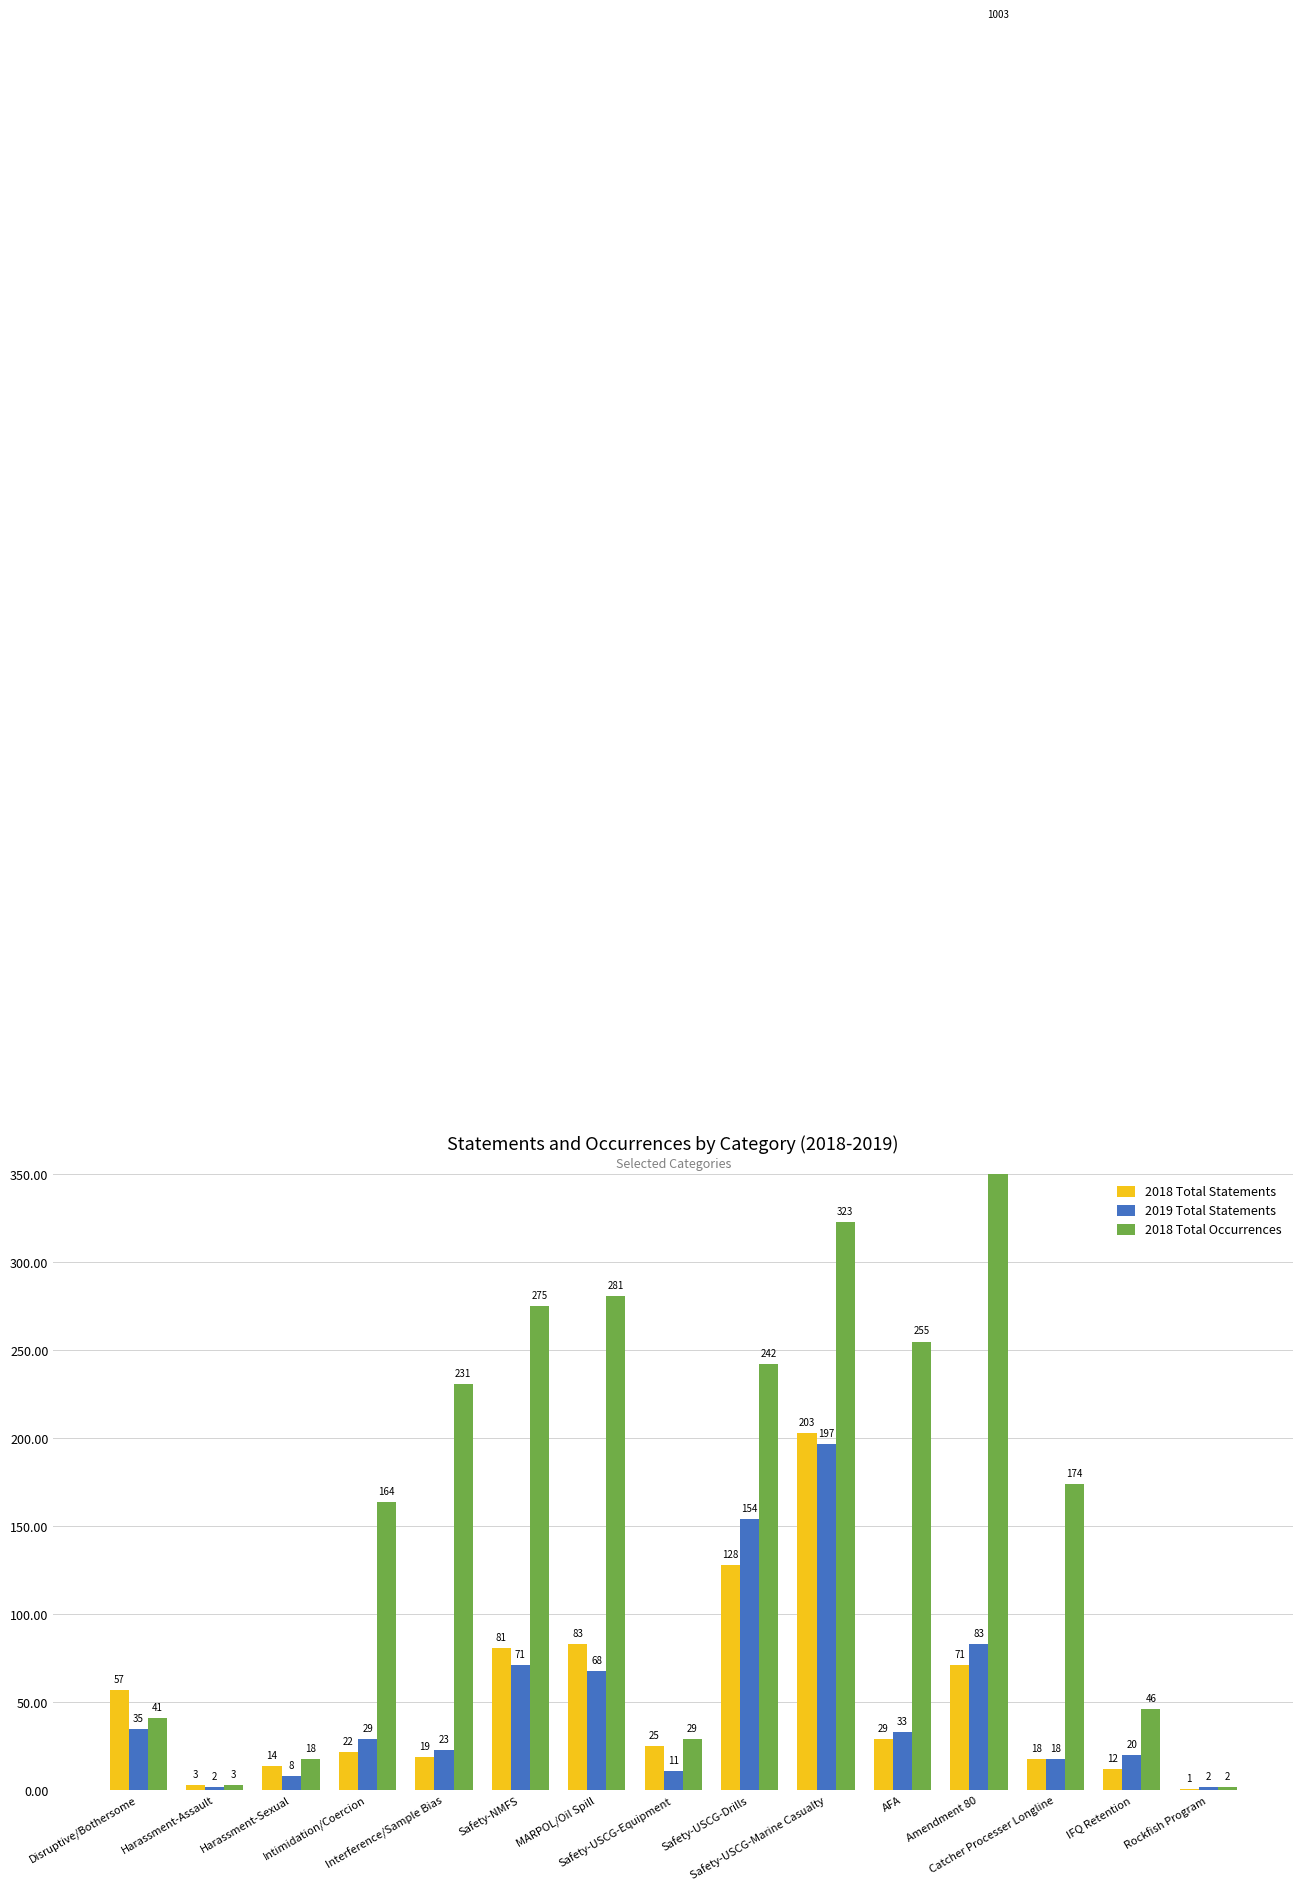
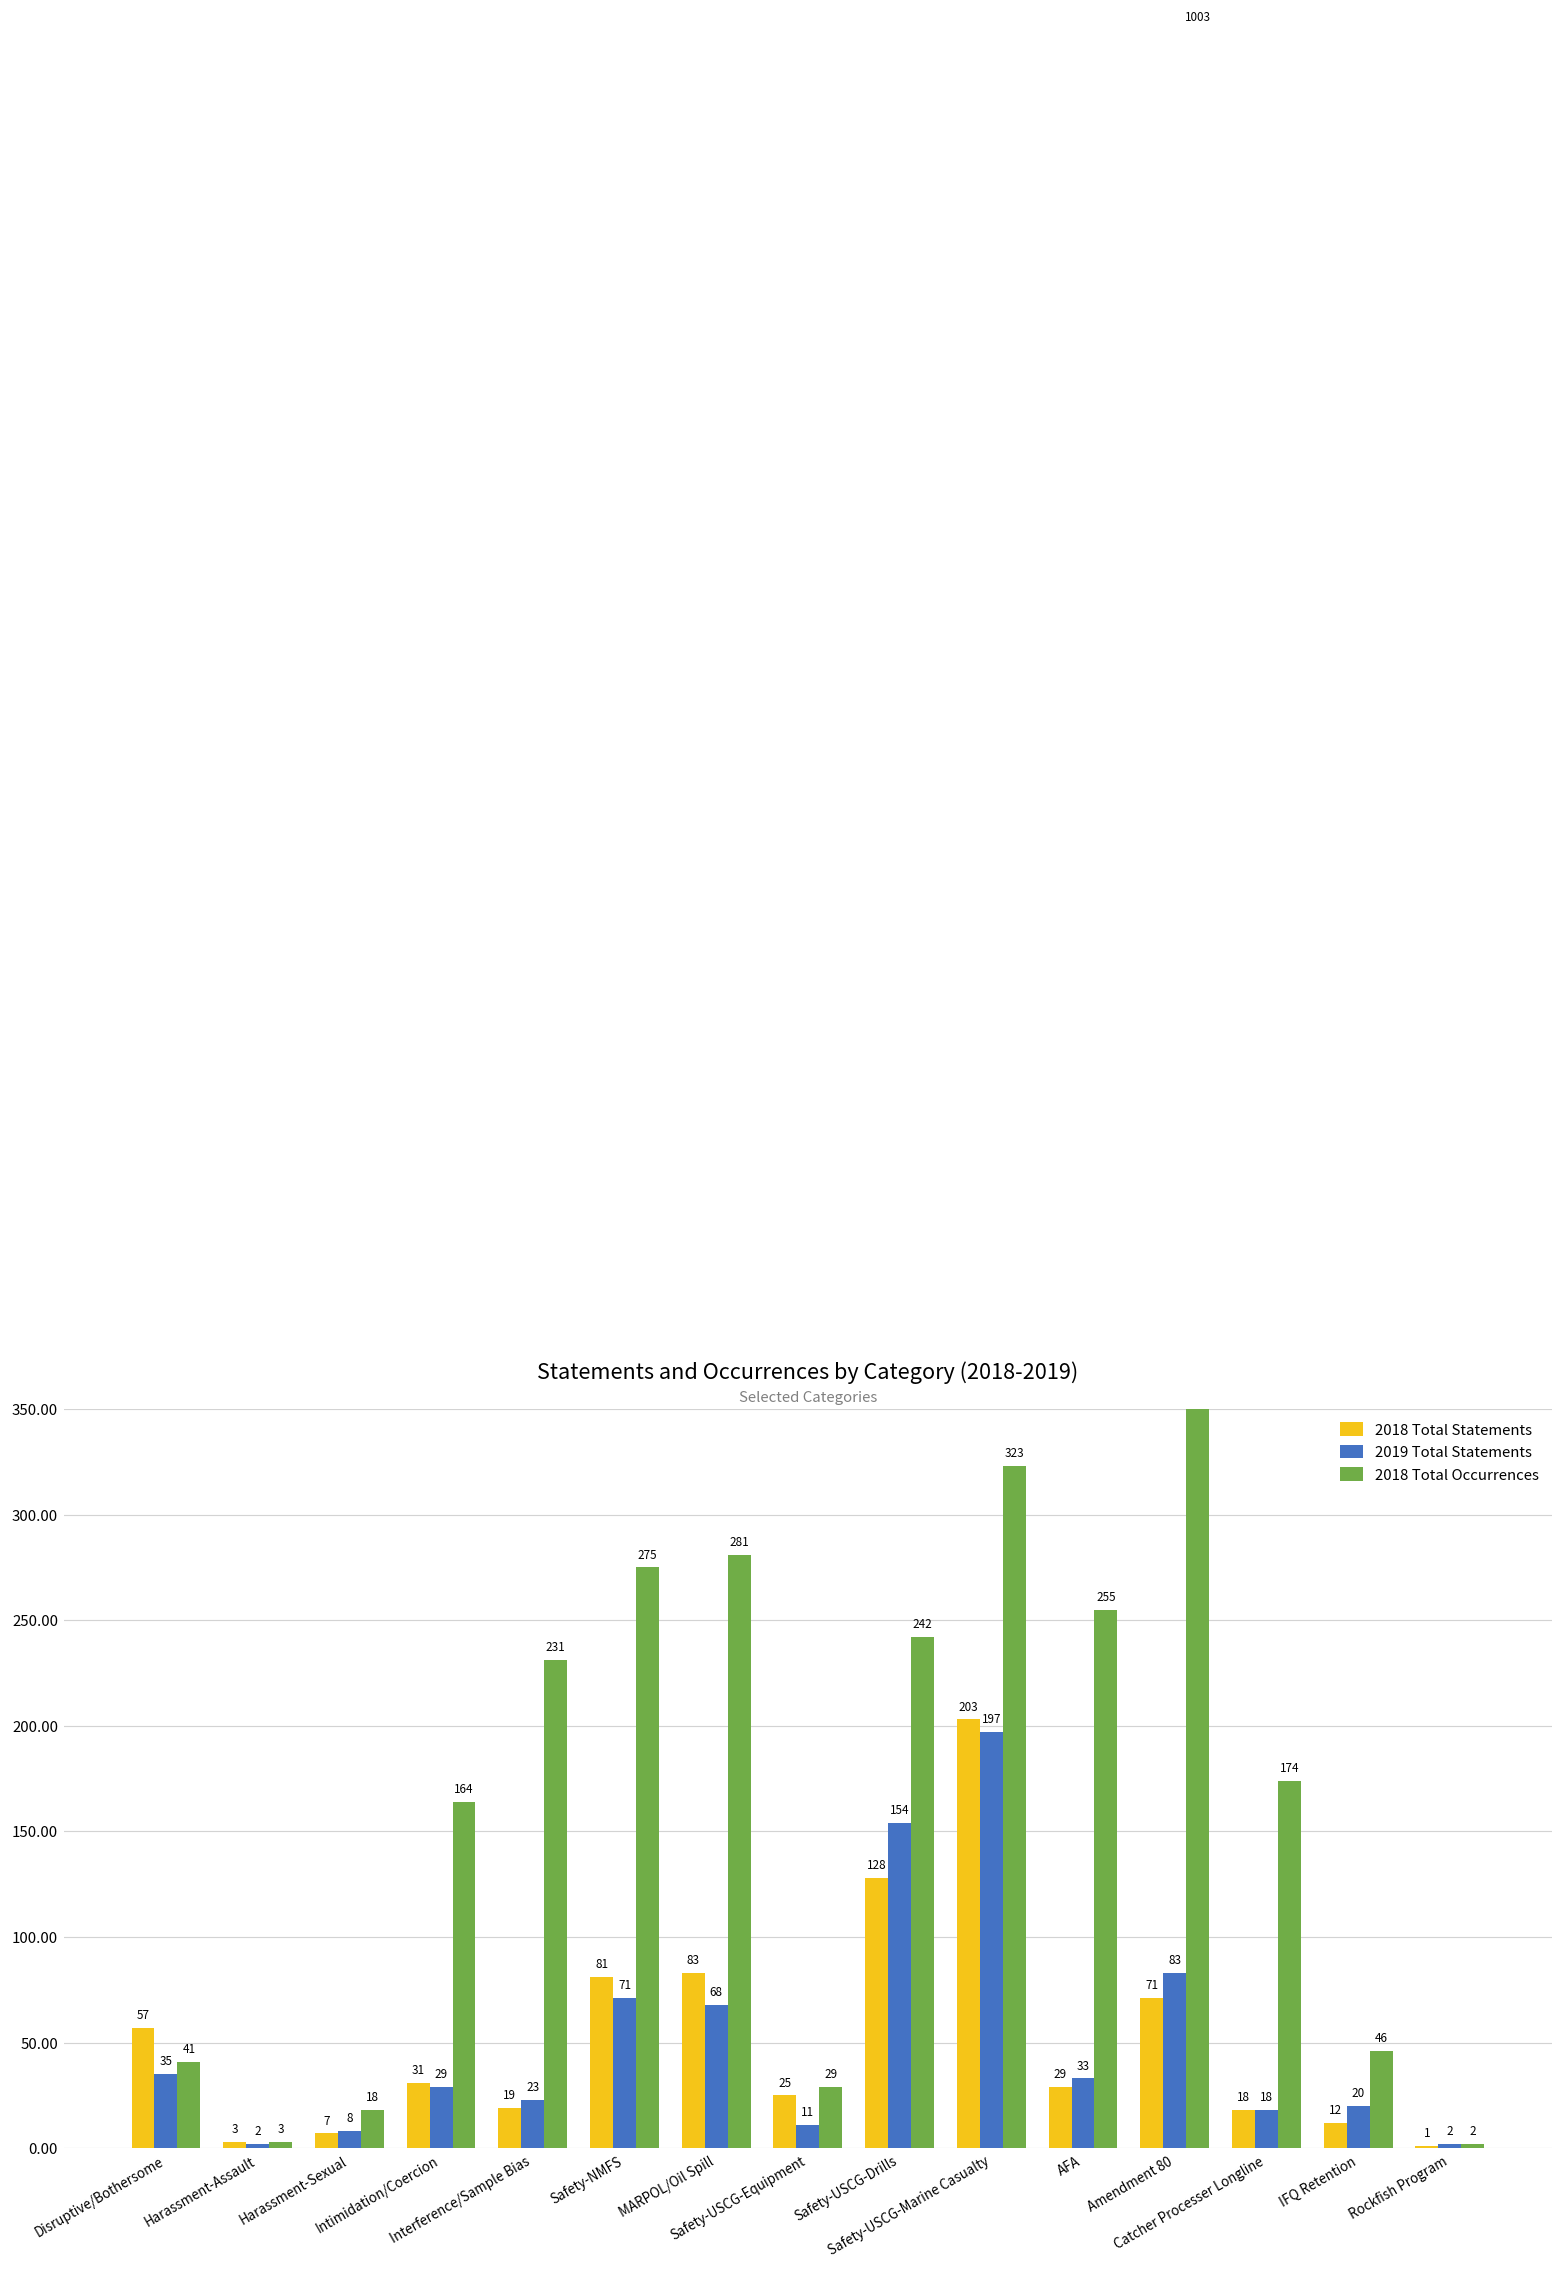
  {
    "2018 Total Statements": {
      "Disruptive/Bothersome": 57,
      "Harassment-Assault": 3,
-     "Harassment-Sexual": 14,
-     "Intimidation/Coercion": 22,
+     "Harassment-Sexual": 7,
+     "Intimidation/Coercion": 31,
      "Interference/Sample Bias": 19,
      "Safety-NMFS": 81,
      "MARPOL/Oil Spill": 83,
      "Safety-USCG-Equipment": 25,
      "Safety-USCG-Drills": 128,
      "Safety-USCG-Marine Casualty": 203,
      "AFA": 29,
      "Amendment 80": 71,
      "Catcher Processer Longline": 18,
      "IFQ Retention": 12,
      "Rockfish Program": 1
    },
    "2019 Total Statements": {
      "Disruptive/Bothersome": 35,
      "Harassment-Assault": 2,
      "Harassment-Sexual": 8,
      "Intimidation/Coercion": 29,
      "Interference/Sample Bias": 23,
      "Safety-NMFS": 71,
      "MARPOL/Oil Spill": 68,
      "Safety-USCG-Equipment": 11,
      "Safety-USCG-Drills": 154,
      "Safety-USCG-Marine Casualty": 197,
      "AFA": 33,
      "Amendment 80": 83,
      "Catcher Processer Longline": 18,
      "IFQ Retention": 20,
      "Rockfish Program": 2
    },
    "2018 Total Occurrences": {
      "Disruptive/Bothersome": 41,
      "Harassment-Assault": 3,
      "Harassment-Sexual": 18,
      "Intimidation/Coercion": 164,
      "Interference/Sample Bias": 231,
      "Safety-NMFS": 275,
      "MARPOL/Oil Spill": 281,
      "Safety-USCG-Equipment": 29,
      "Safety-USCG-Drills": 242,
      "Safety-USCG-Marine Casualty": 323,
      "AFA": 255,
      "Catcher Processer Longline": 174,
      "IFQ Retention": 46,
      "Rockfish Program": 2
    }
  }
